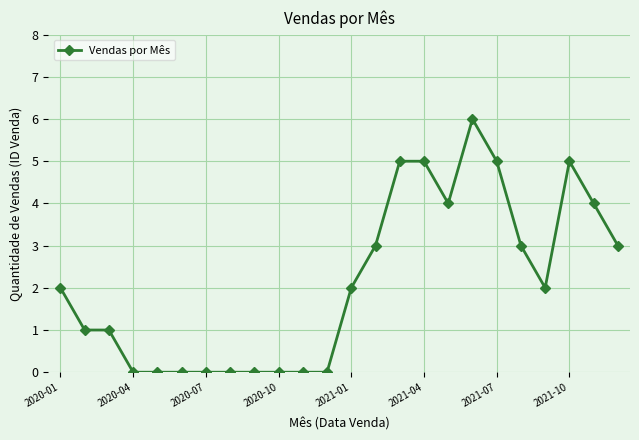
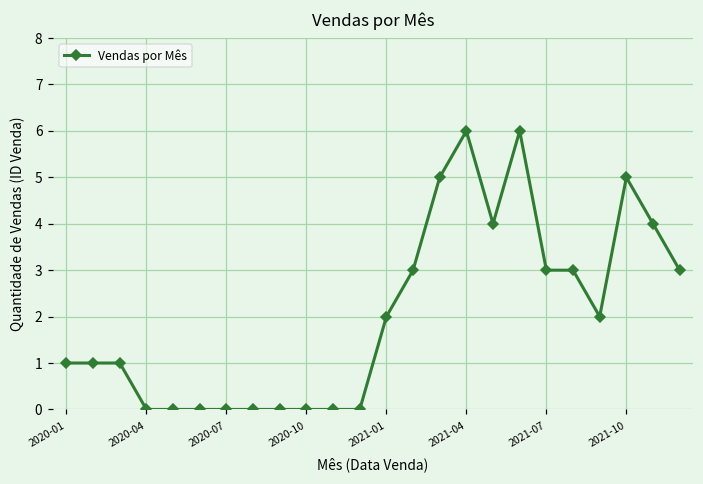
  {
-   "2020-01": 2,
+   "2020-01": 1,
    "2020-04": 0,
    "2020-07": 0,
    "2020-10": 0,
    "2021-01": 2,
-   "2021-04": 5,
-   "2021-07": 5,
+   "2021-04": 6,
+   "2021-07": 3,
    "2021-10": 5
  }
